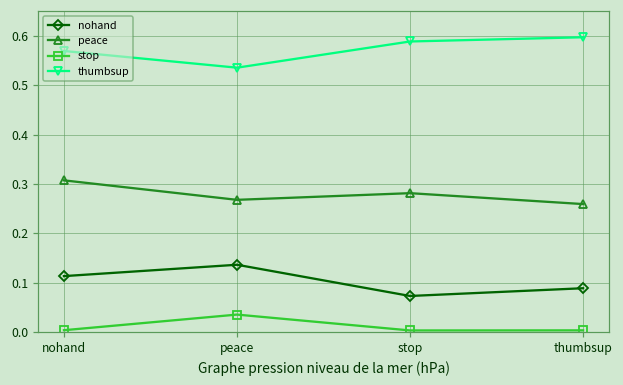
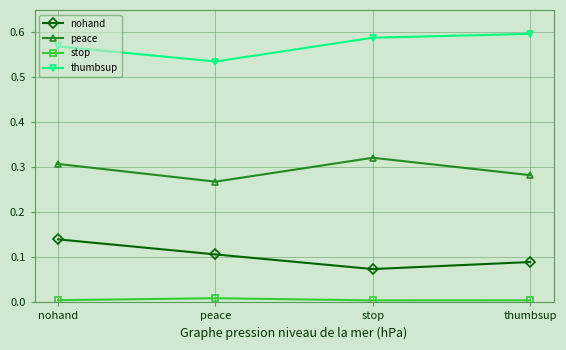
  {
    "nohand": {
-     "nohand": 0.11,
-     "peace": 0.14,
+     "nohand": 0.14,
+     "peace": 0.11,
      "stop": 0.07,
      "thumbsup": 0.09
    },
    "peace": {
      "nohand": 0.31,
      "peace": 0.27,
-     "stop": 0.28,
-     "thumbsup": 0.26
+     "stop": 0.32,
+     "thumbsup": 0.28
    },
    "stop": {
      "nohand": 0.00,
-     "peace": 0.04,
+     "peace": 0.01,
      "stop": 0.00,
      "thumbsup": 0.00
    },
    "thumbsup": {
      "peace": 0.54,
      "stop": 0.59,
      "thumbsup": 0.60
    }
  }
